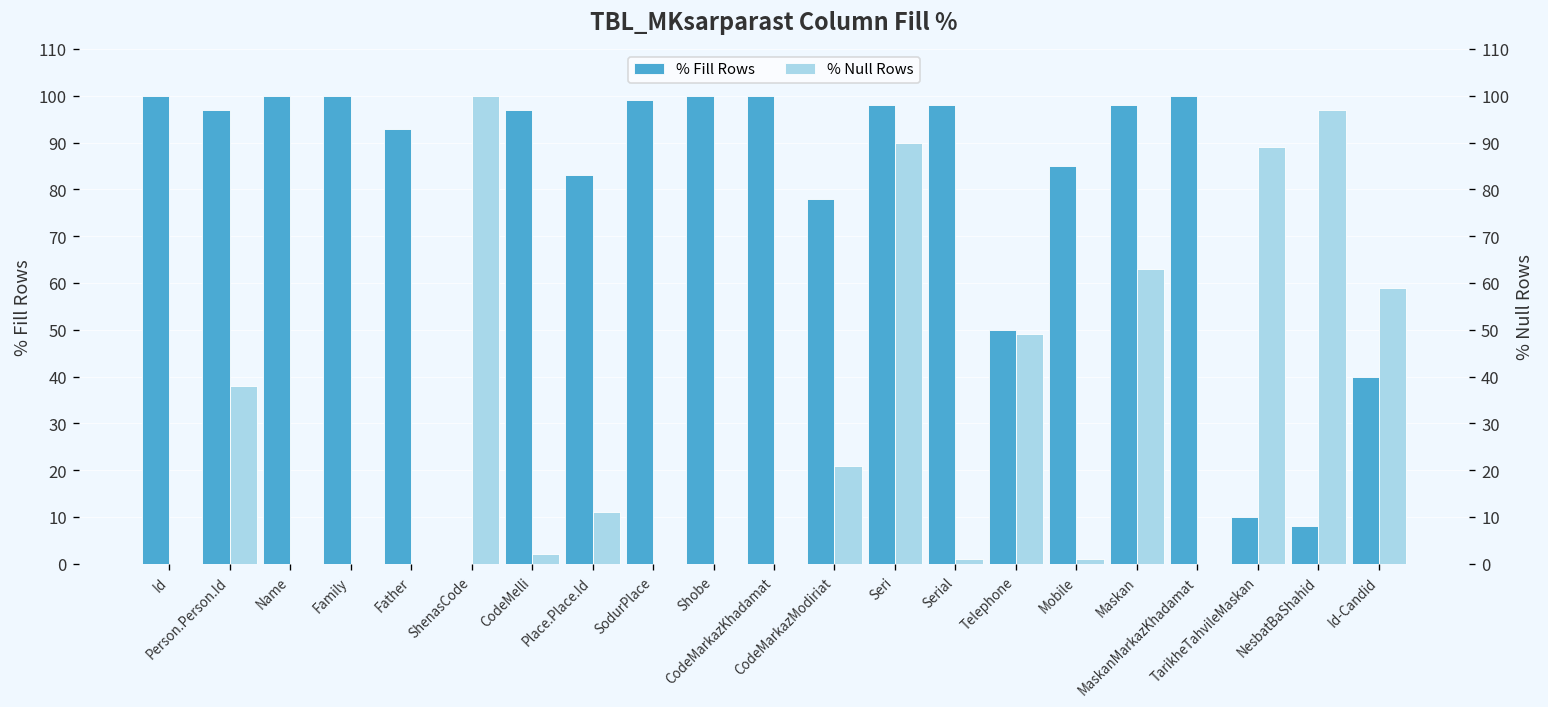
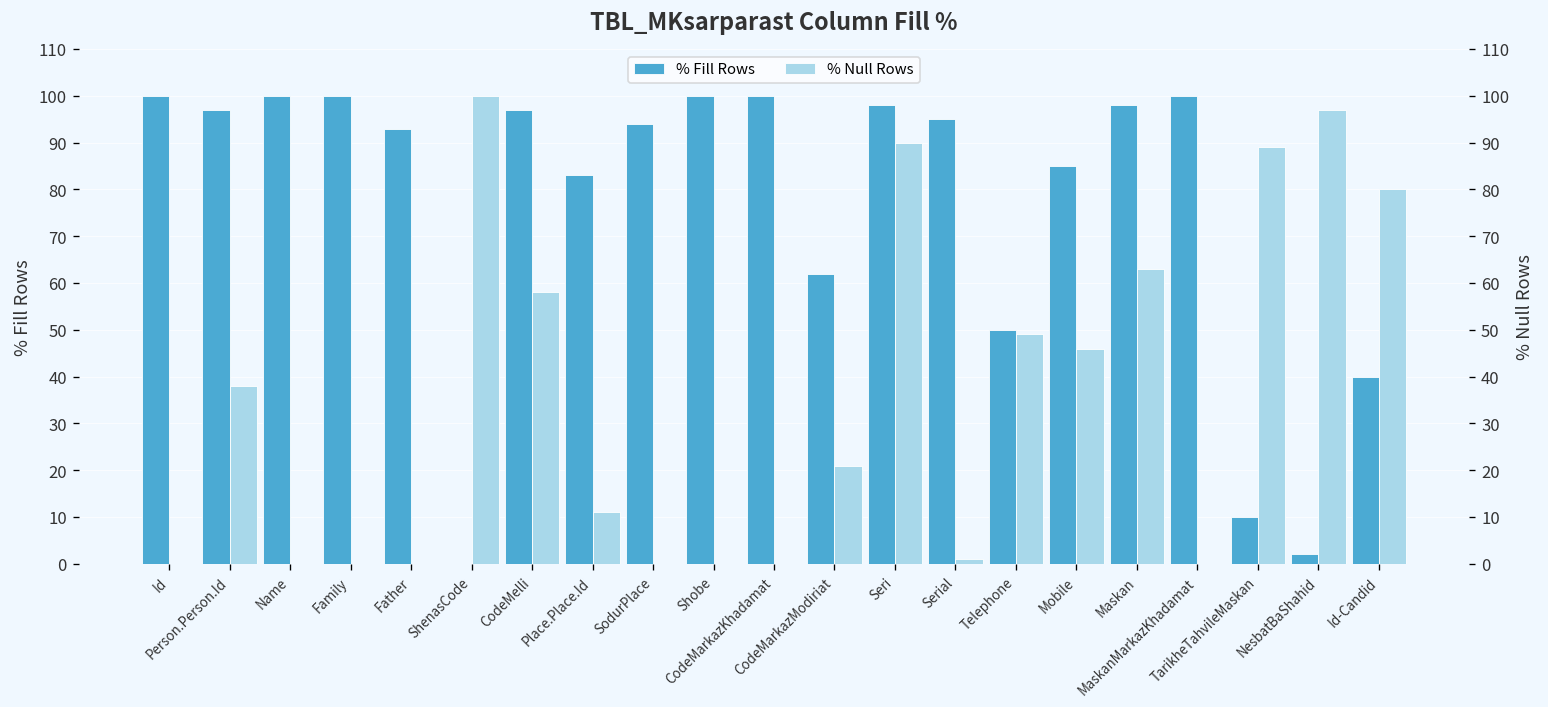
  {
    "% Fill Rows": {
      "Id": 100,
      "Person.Person.Id": 97,
      "Name": 100,
      "Family": 100,
      "Father": 93,
      "ShenasCode": 0,
      "CodeMelli": 97,
      "Place.Place.Id": 83,
-     "SodurPlace": 99,
+     "SodurPlace": 94,
      "Shobe": 100,
      "CodeMarkazKhadamat": 100,
-     "CodeMarkazModiriat": 78,
+     "CodeMarkazModiriat": 62,
      "Seri": 98,
-     "Serial": 98,
+     "Serial": 95,
      "Telephone": 50,
      "Mobile": 85,
      "Maskan": 98,
      "MaskanMarkazKhadamat": 100,
      "TarikheTahvileMaskan": 10,
-     "NesbatBaShahid": 8,
+     "NesbatBaShahid": 2,
      "Id-Candid": 40
    },
    "% Null Rows": {
      "Id": 0,
      "Person.Person.Id": 38,
      "Name": 0,
      "Family": 0,
      "Father": 0,
      "ShenasCode": 100,
-     "CodeMelli": 2,
+     "CodeMelli": 58,
      "Place.Place.Id": 11,
      "SodurPlace": 0,
      "Shobe": 0,
      "CodeMarkazKhadamat": 0,
      "CodeMarkazModiriat": 21,
      "Seri": 90,
      "Serial": 1,
      "Telephone": 49,
-     "Mobile": 1,
+     "Mobile": 46,
      "Maskan": 63,
      "MaskanMarkazKhadamat": 0,
      "TarikheTahvileMaskan": 89,
      "NesbatBaShahid": 97,
-     "Id-Candid": 59
+     "Id-Candid": 80
    }
  }
